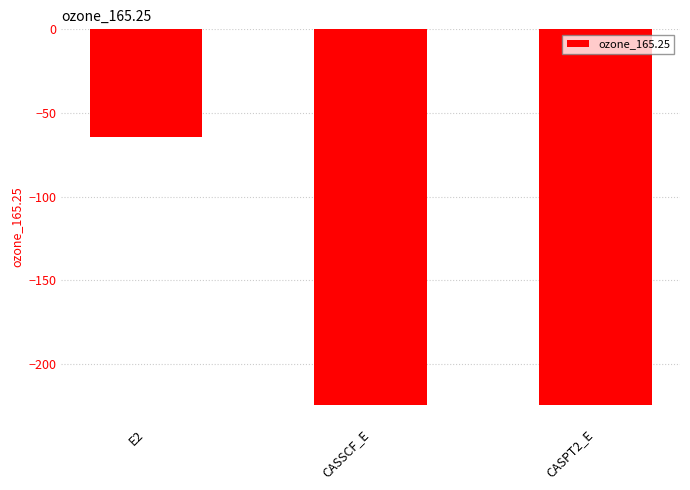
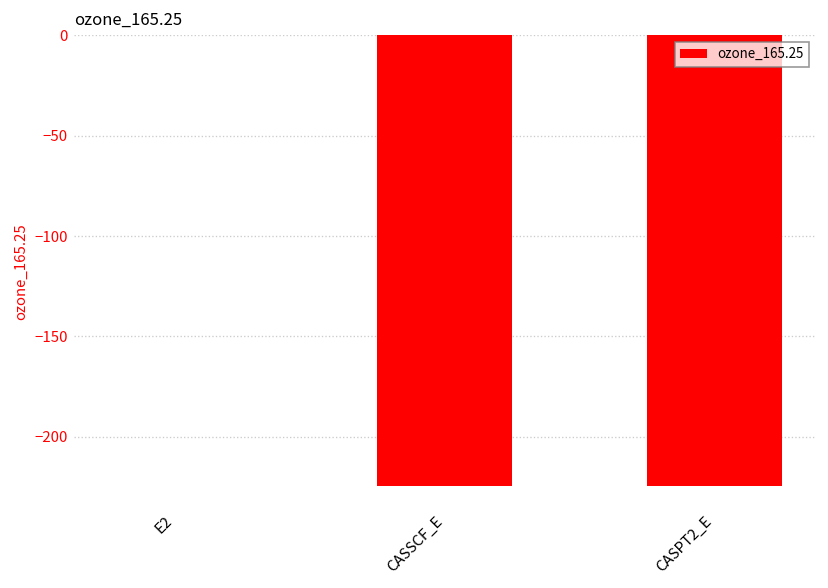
  {
-   "E2": -64,
+   "E2": 0,
    "CASSCF_E": -224,
    "CASPT2_E": -224
  }
